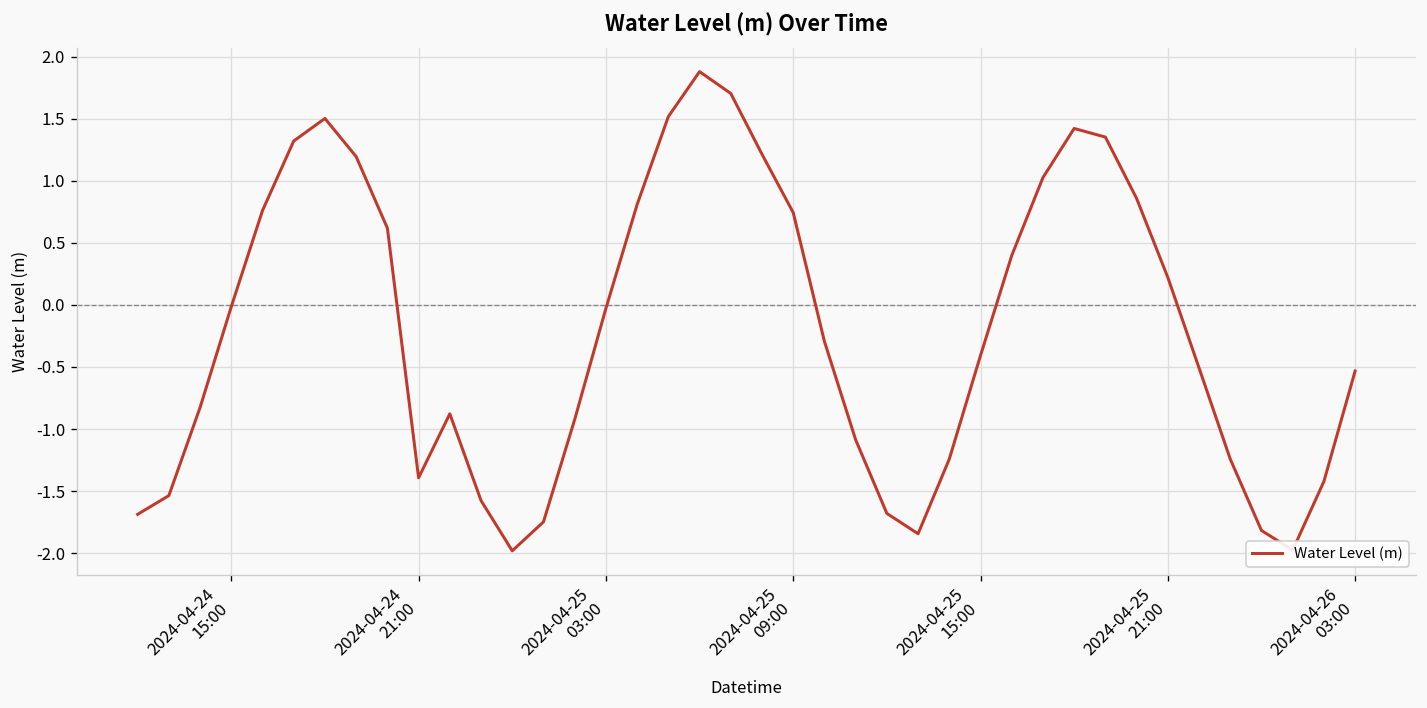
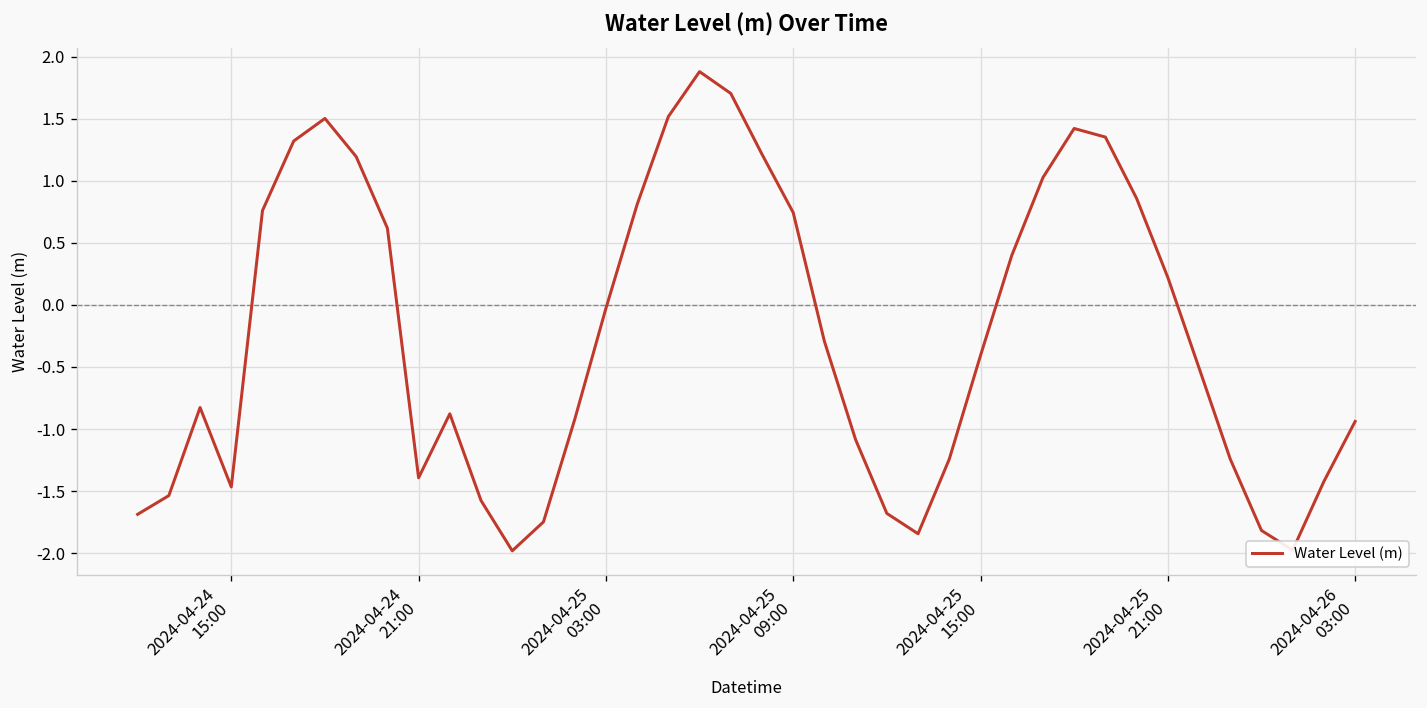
  {
-   "2024-04-24 15:00": -0.01,
+   "2024-04-24 15:00": -1.47,
    "2024-04-24 21:00": -1.39,
    "2024-04-25 03:00": -0.03,
    "2024-04-25 09:00": 0.74,
    "2024-04-25 15:00": -0.41,
    "2024-04-25 21:00": 0.22,
-   "2024-04-26 03:00": -0.53
+   "2024-04-26 03:00": -0.94
  }
